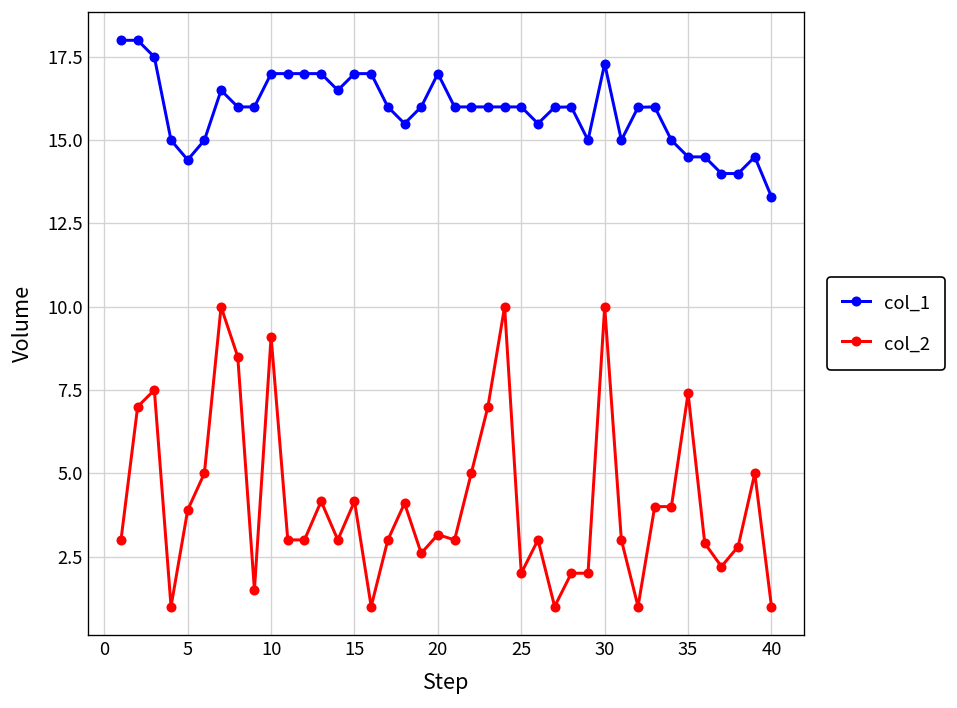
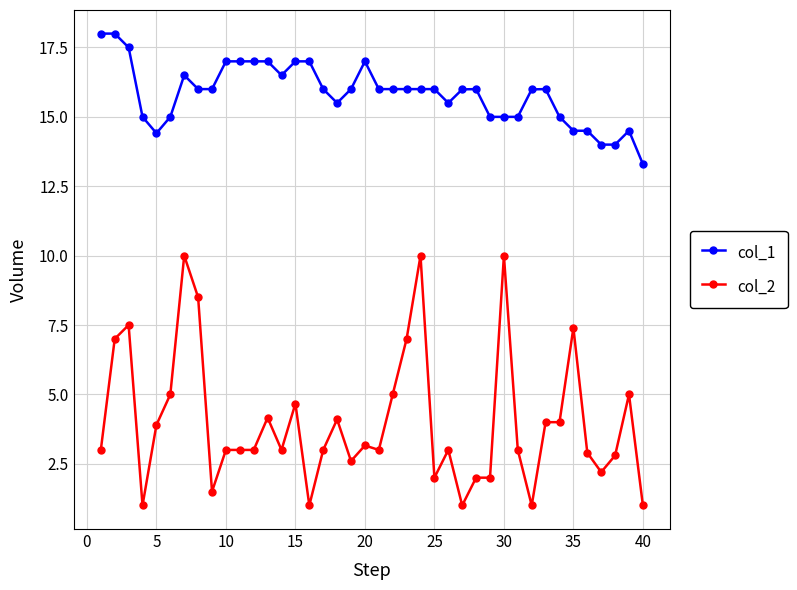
  {
    "col_1": {
      "5": 14.4,
      "10": 17.0,
      "15": 17.0,
      "20": 17.0,
      "25": 16.0,
-     "30": 17.3,
+     "30": 15.0,
      "35": 14.5,
      "40": 13.3
    },
    "col_2": {
      "5": 3.9,
-     "10": 9.1,
-     "15": 4.2,
+     "10": 3.0,
+     "15": 4.7,
      "20": 3.2,
      "25": 2.0,
      "30": 10.0,
      "35": 7.4,
      "40": 1.0
    }
  }
